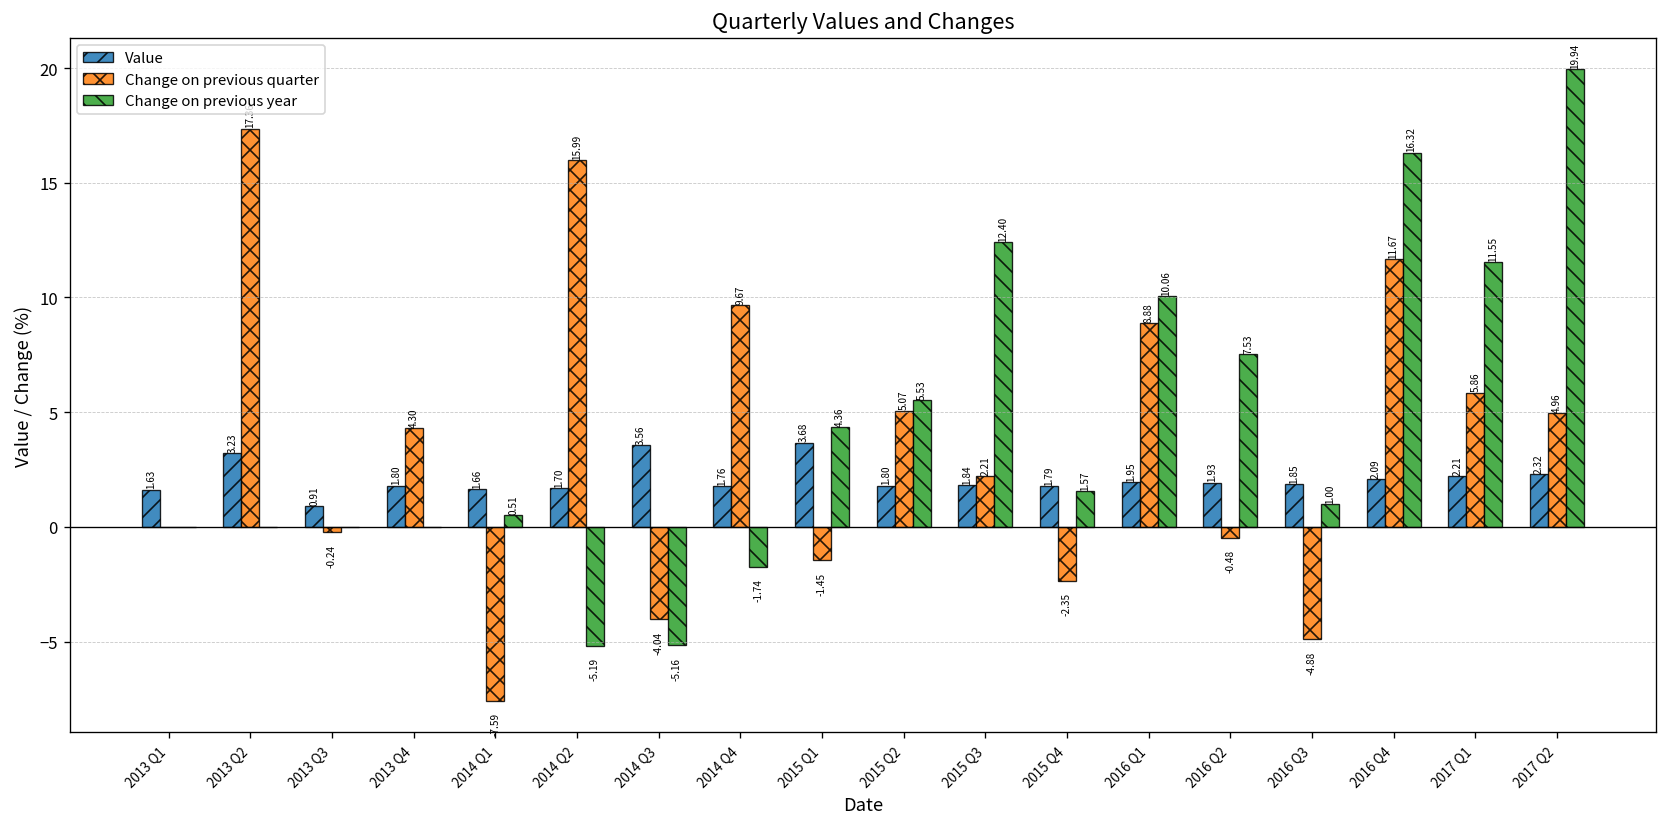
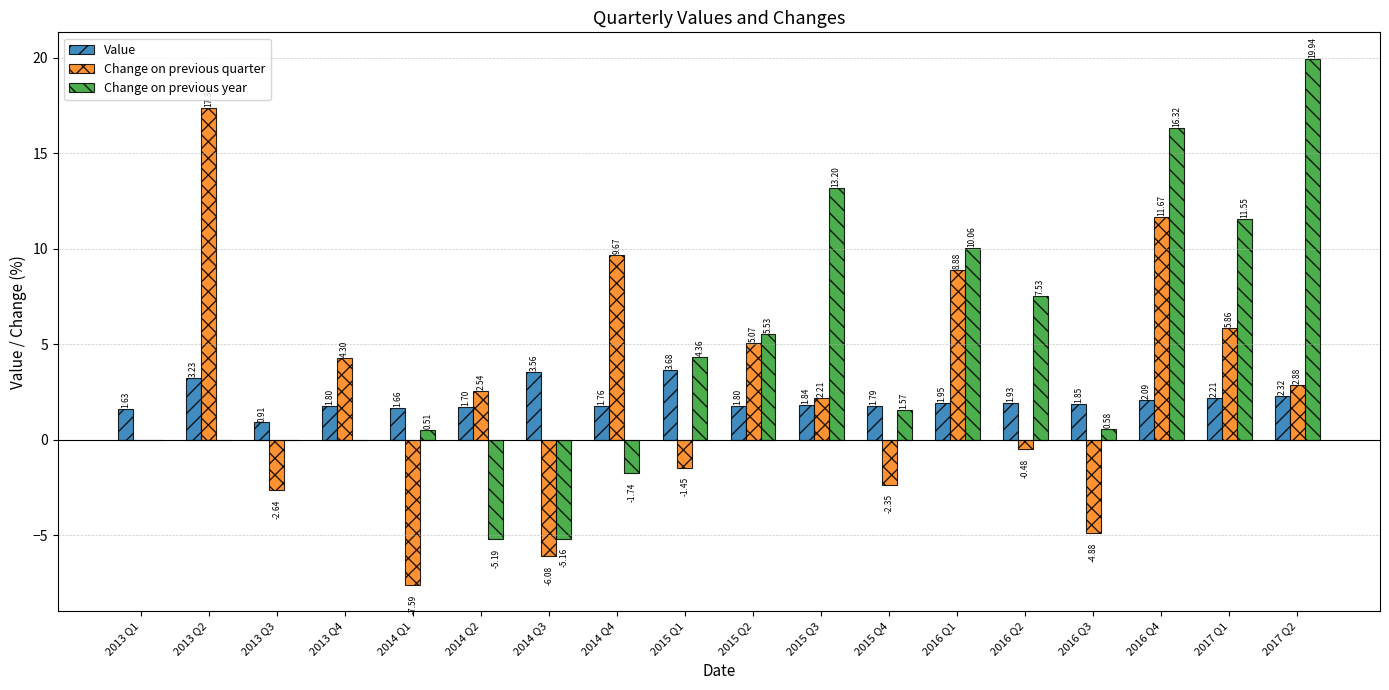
  {
    "Value": {
      "2013 Q1": 1.63,
      "2013 Q2": 3.23,
      "2013 Q3": 0.91,
      "2013 Q4": 1.80,
      "2014 Q1": 1.66,
      "2014 Q2": 1.70,
      "2014 Q3": 3.56,
      "2014 Q4": 1.76,
      "2015 Q1": 3.68,
      "2015 Q2": 1.80,
      "2015 Q3": 1.84,
      "2015 Q4": 1.79,
      "2016 Q1": 1.95,
      "2016 Q2": 1.93,
      "2016 Q3": 1.85,
      "2016 Q4": 2.09,
      "2017 Q1": 2.21,
      "2017 Q2": 2.32
    },
    "Change on previous quarter": {
-     "2013 Q3": -0.24,
+     "2013 Q3": -2.64,
      "2013 Q4": 4.30,
      "2014 Q1": -7.59,
-     "2014 Q2": 15.99,
-     "2014 Q3": -4.04,
+     "2014 Q2": 2.54,
+     "2014 Q3": -6.08,
      "2014 Q4": 9.67,
      "2015 Q1": -1.45,
      "2015 Q2": 5.07,
      "2015 Q3": 2.21,
      "2015 Q4": -2.35,
      "2016 Q1": 8.88,
      "2016 Q2": -0.48,
      "2016 Q3": -4.88,
      "2016 Q4": 11.67,
      "2017 Q1": 5.86,
-     "2017 Q2": 4.96
+     "2017 Q2": 2.88
    },
    "Change on previous year": {
      "2014 Q1": 0.51,
      "2014 Q2": -5.19,
      "2014 Q3": -5.16,
      "2014 Q4": -1.74,
      "2015 Q1": 4.36,
      "2015 Q2": 5.53,
-     "2015 Q3": 12.40,
+     "2015 Q3": 13.20,
      "2015 Q4": 1.57,
      "2016 Q1": 10.06,
      "2016 Q2": 7.53,
-     "2016 Q3": 1.00,
+     "2016 Q3": 0.58,
      "2016 Q4": 16.32,
      "2017 Q1": 11.55,
      "2017 Q2": 19.94
    }
  }
